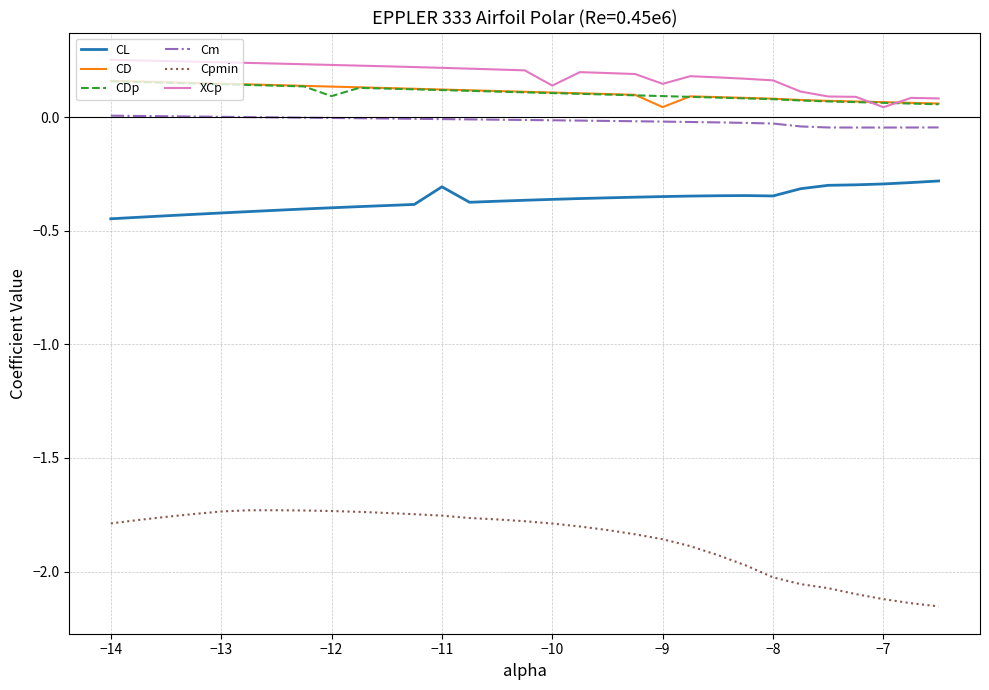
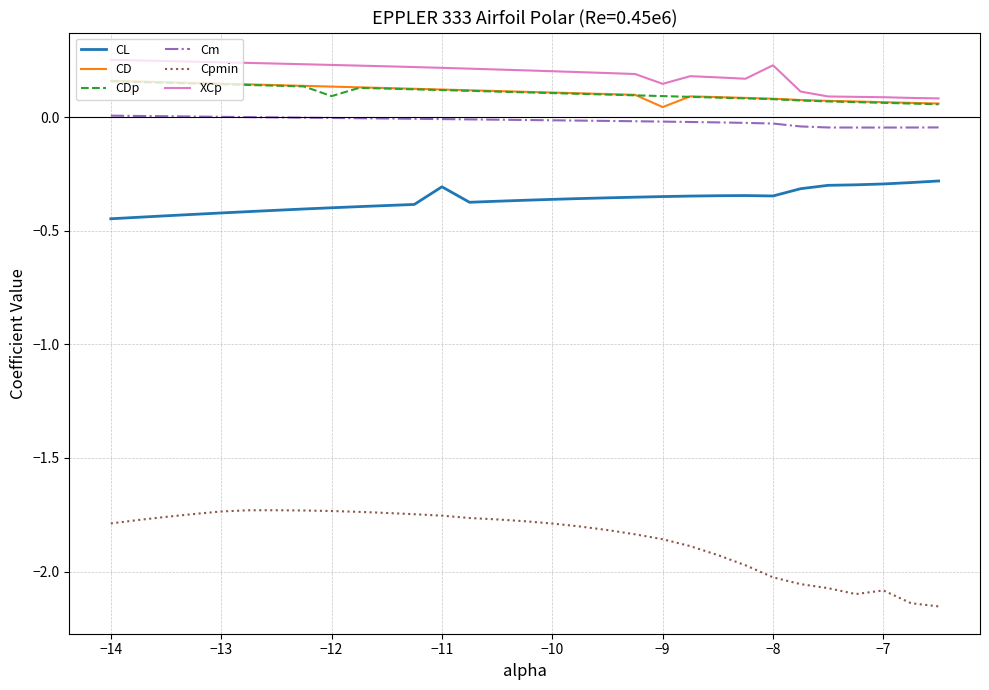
  {
    "CL": {
      "−14": -0.45,
      "−13": -0.42,
      "−12": -0.40,
      "−11": -0.31,
      "−10": -0.36,
      "−9": -0.35,
      "−8": -0.35,
      "−7": -0.29
    },
    "CD": {
      "−12": 0.13,
      "−9": 0.04
    },
    "CDp": {
      "−12": 0.09,
      "−9": 0.09
    },
    "Cm": {
      "−14": 0.01,
      "−13": 0.00,
      "−12": 0.00,
      "−11": -0.01,
      "−10": -0.01,
      "−9": -0.02,
      "−8": -0.03,
      "−7": -0.05
    },
    "Cpmin": {
      "−14": -1.79,
      "−13": -1.74,
      "−12": -1.73,
      "−11": -1.75,
      "−10": -1.79,
      "−9": -1.86,
      "−8": -2.03,
-     "−7": -2.12
+     "−7": -2.08
    },
    "XCp": {
      "−12": 0.23,
      "−11": 0.22,
-     "−10": 0.14,
+     "−10": 0.20,
      "−9": 0.15,
-     "−8": 0.16,
-     "−7": 0.04
+     "−8": 0.23,
+     "−7": 0.09
    }
  }
